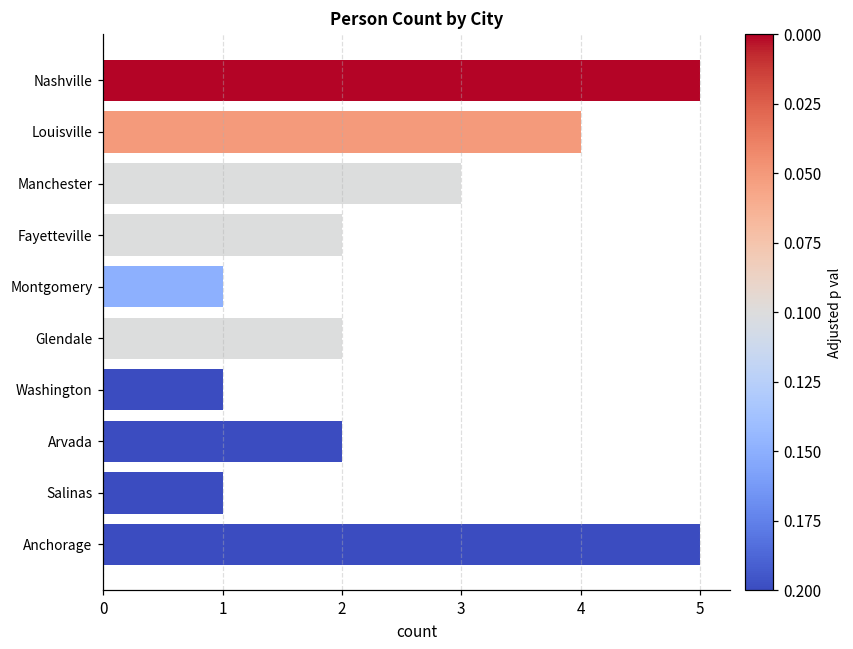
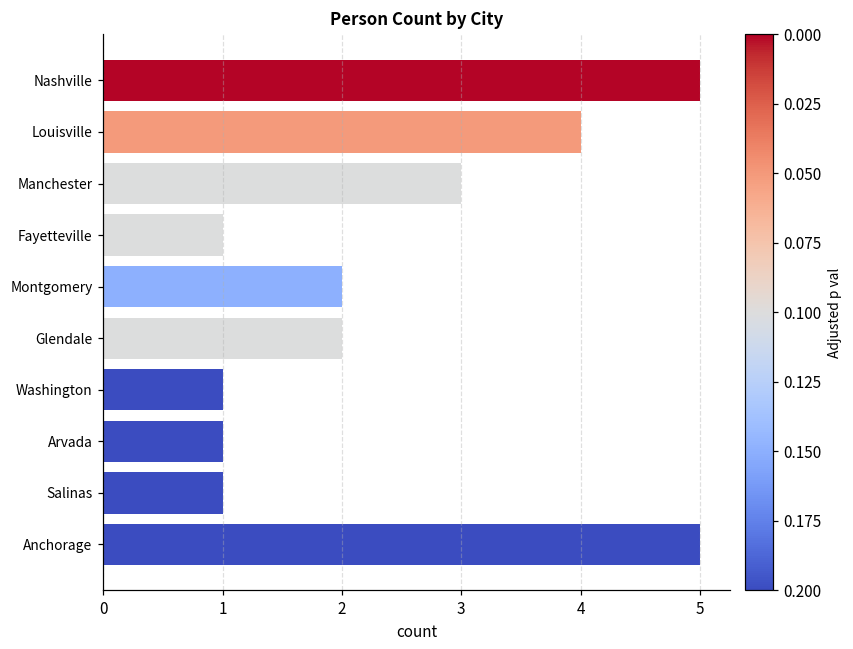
  {
    "Nashville": 5,
    "Louisville": 4,
    "Manchester": 3,
-   "Fayetteville": 2,
-   "Montgomery": 1,
+   "Fayetteville": 1,
+   "Montgomery": 2,
    "Glendale": 2,
    "Washington": 1,
-   "Arvada": 2,
+   "Arvada": 1,
    "Salinas": 1,
    "Anchorage": 5
  }
